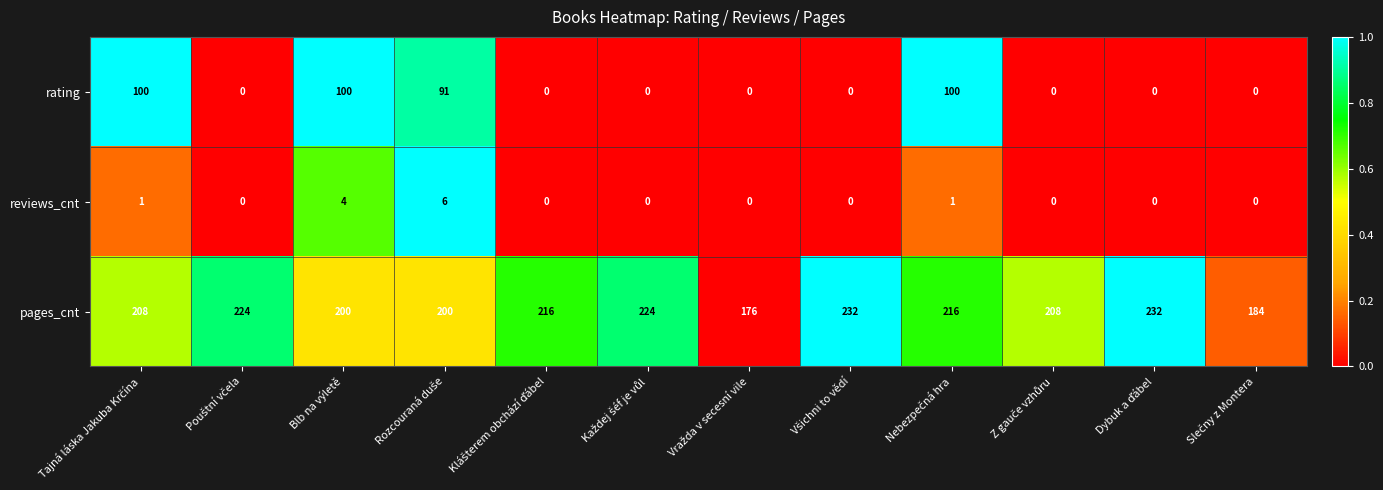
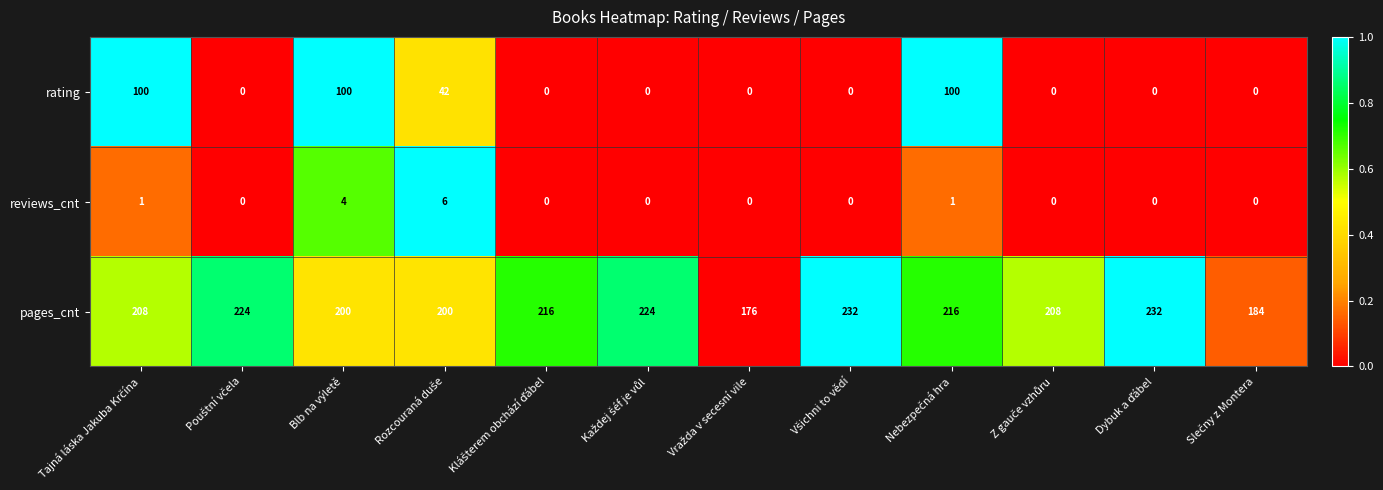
  {
    "rating": {
      "Tajná láska Jakuba Krčína": 100,
      "Pouštní včela": 0,
      "Blb na výletě": 100,
-     "Rozcouraná duše": 91,
+     "Rozcouraná duše": 42,
      "Klášterem obchází ďábel": 0,
      "Každej šéf je vůl": 0,
      "Vražda v secesní vile": 0,
      "Všichni to vědí": 0,
      "Nebezpečná hra": 100,
      "Z gauče vzhůru": 0,
      "Dybuk a ďábel": 0,
      "Slečny z Montera": 0
    },
    "reviews_cnt": {
      "Tajná láska Jakuba Krčína": 1,
      "Pouštní včela": 0,
      "Blb na výletě": 4,
      "Rozcouraná duše": 6,
      "Klášterem obchází ďábel": 0,
      "Každej šéf je vůl": 0,
      "Vražda v secesní vile": 0,
      "Všichni to vědí": 0,
      "Nebezpečná hra": 1,
      "Z gauče vzhůru": 0,
      "Dybuk a ďábel": 0,
      "Slečny z Montera": 0
    },
    "pages_cnt": {
      "Tajná láska Jakuba Krčína": 208,
      "Pouštní včela": 224,
      "Blb na výletě": 200,
      "Rozcouraná duše": 200,
      "Klášterem obchází ďábel": 216,
      "Každej šéf je vůl": 224,
      "Vražda v secesní vile": 176,
      "Všichni to vědí": 232,
      "Nebezpečná hra": 216,
      "Z gauče vzhůru": 208,
      "Dybuk a ďábel": 232,
      "Slečny z Montera": 184
    }
  }
